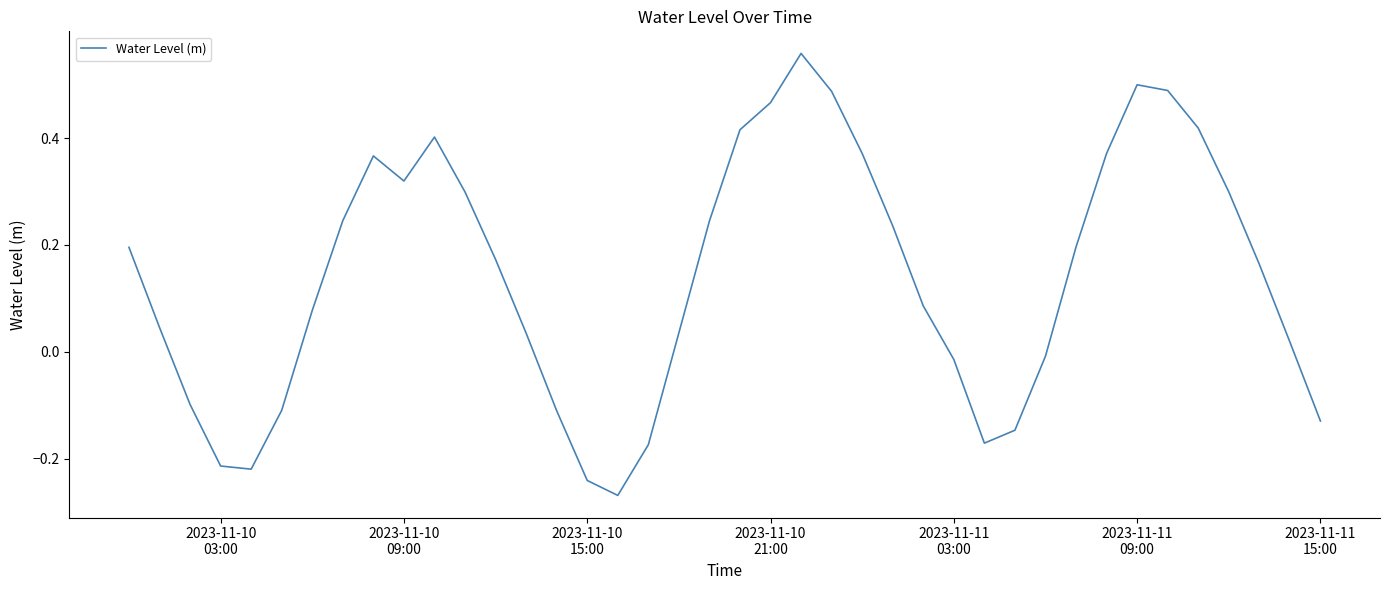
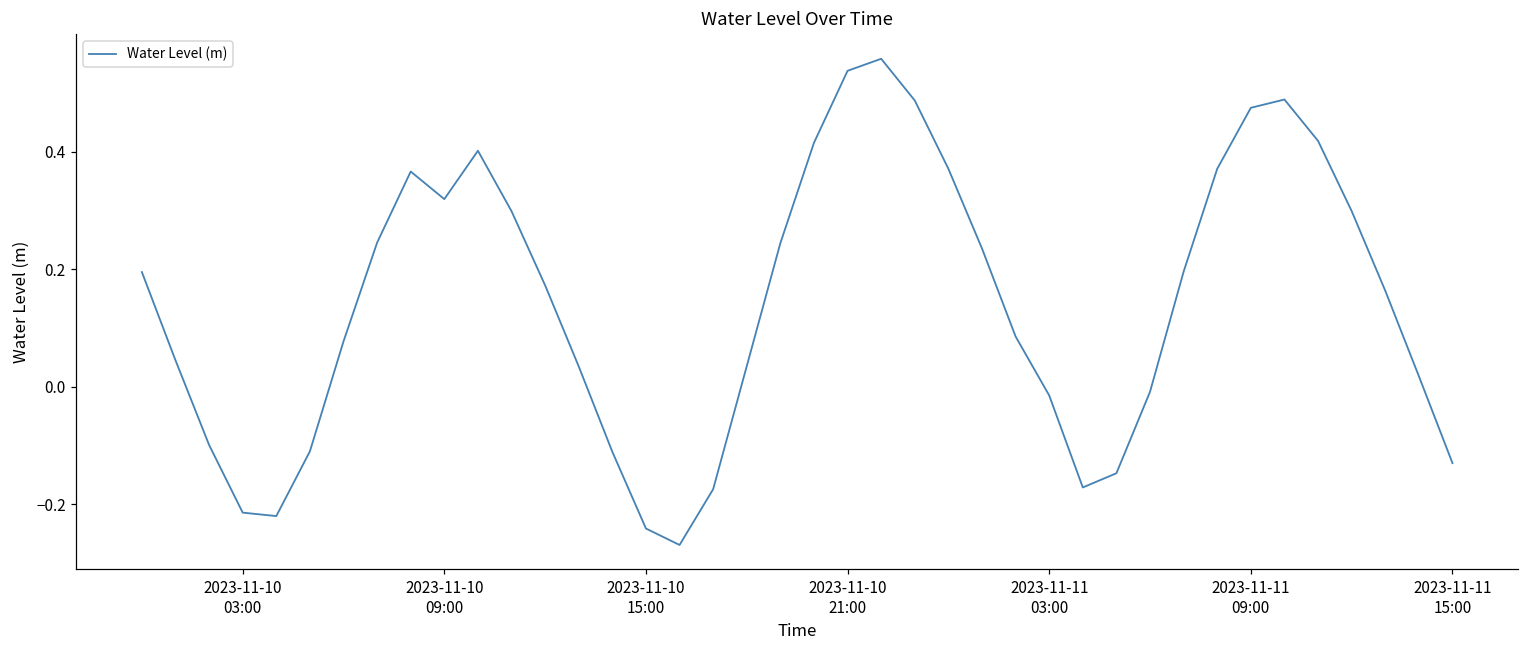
  {
    "2023-11-10 03:00": -0.21,
    "2023-11-10 09:00": 0.32,
    "2023-11-10 15:00": -0.24,
-   "2023-11-10 21:00": 0.47,
+   "2023-11-10 21:00": 0.54,
    "2023-11-11 03:00": -0.01,
-   "2023-11-11 09:00": 0.50,
+   "2023-11-11 09:00": 0.47,
    "2023-11-11 15:00": -0.13
  }
